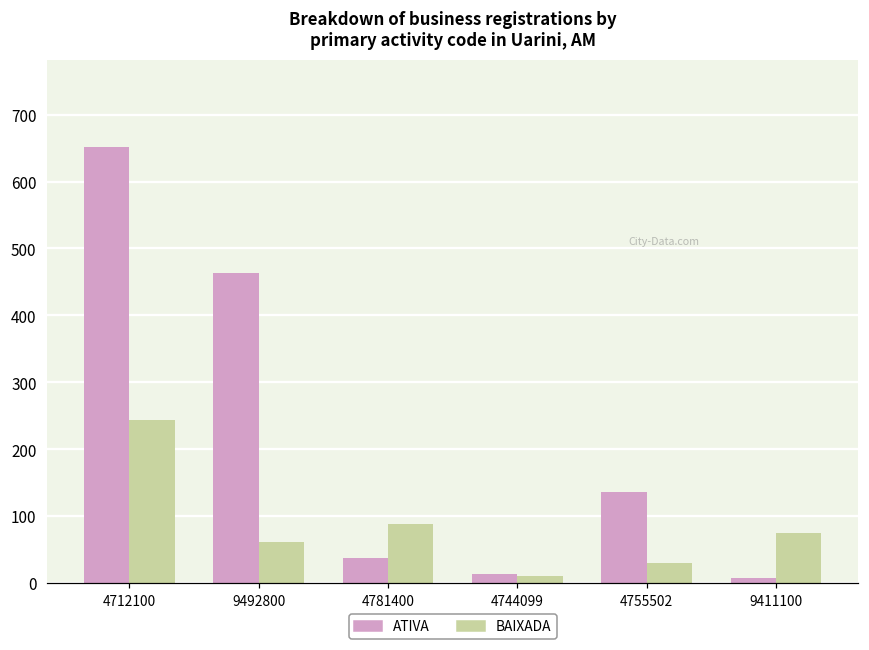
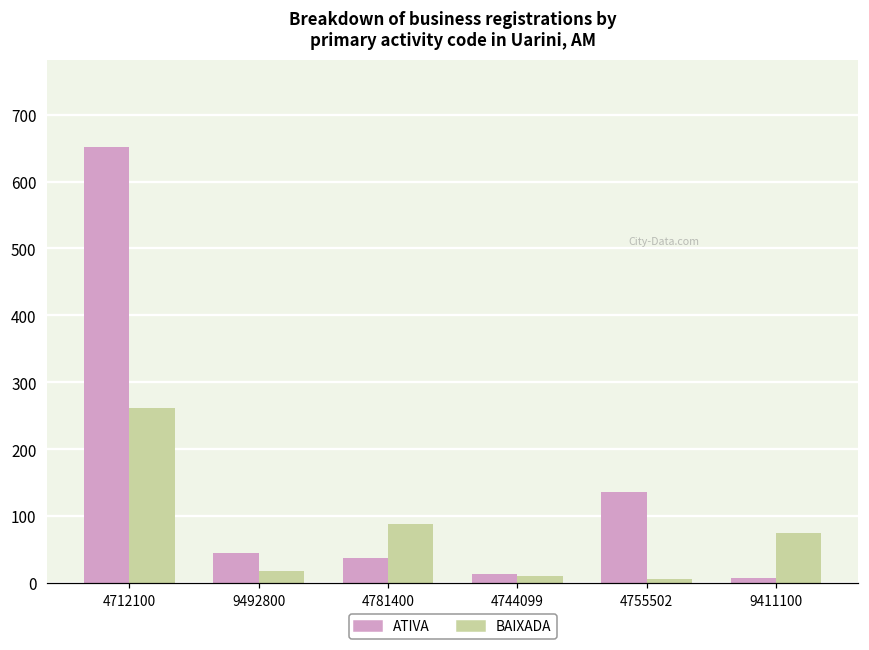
  {
    "ATIVA": {
      "4712100": 650,
-     "9492800": 460,
+     "9492800": 50,
      "4781400": 40,
      "4744099": 10,
      "4755502": 140,
      "9411100": 10
    },
    "BAIXADA": {
-     "4712100": 240,
-     "9492800": 60,
+     "4712100": 260,
+     "9492800": 20,
      "4781400": 90,
      "4744099": 10,
-     "4755502": 30,
+     "4755502": 10,
      "9411100": 80
    }
  }
